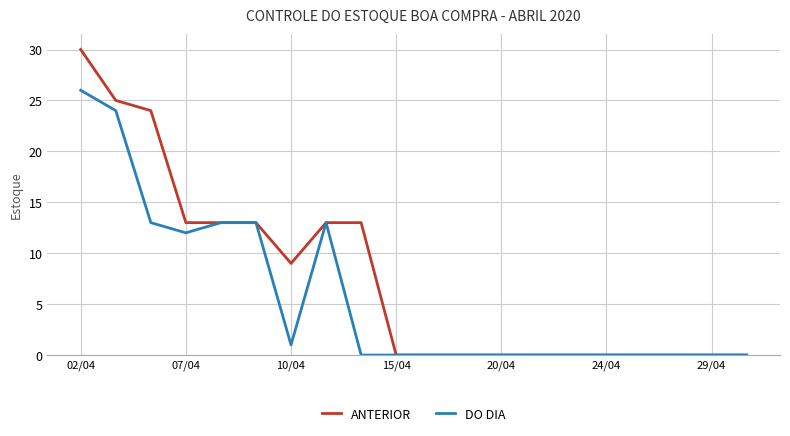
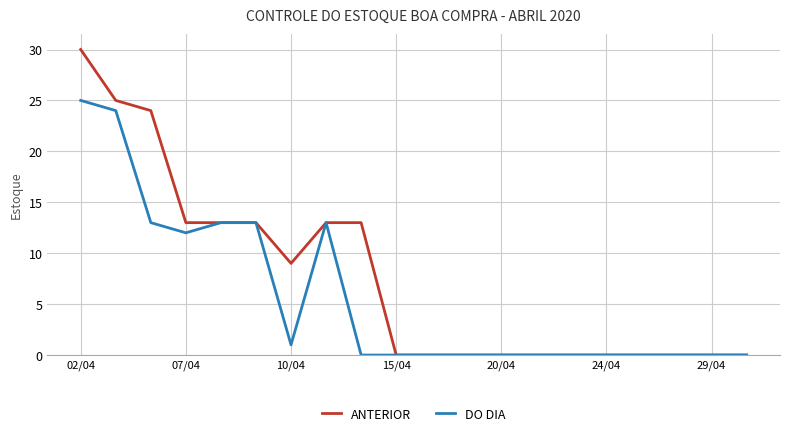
  {
    "ANTERIOR": {
      "02/04": 30,
      "07/04": 13,
      "10/04": 9
    },
    "DO DIA": {
-     "02/04": 26,
+     "02/04": 25,
      "07/04": 12,
      "10/04": 1
    }
  }
